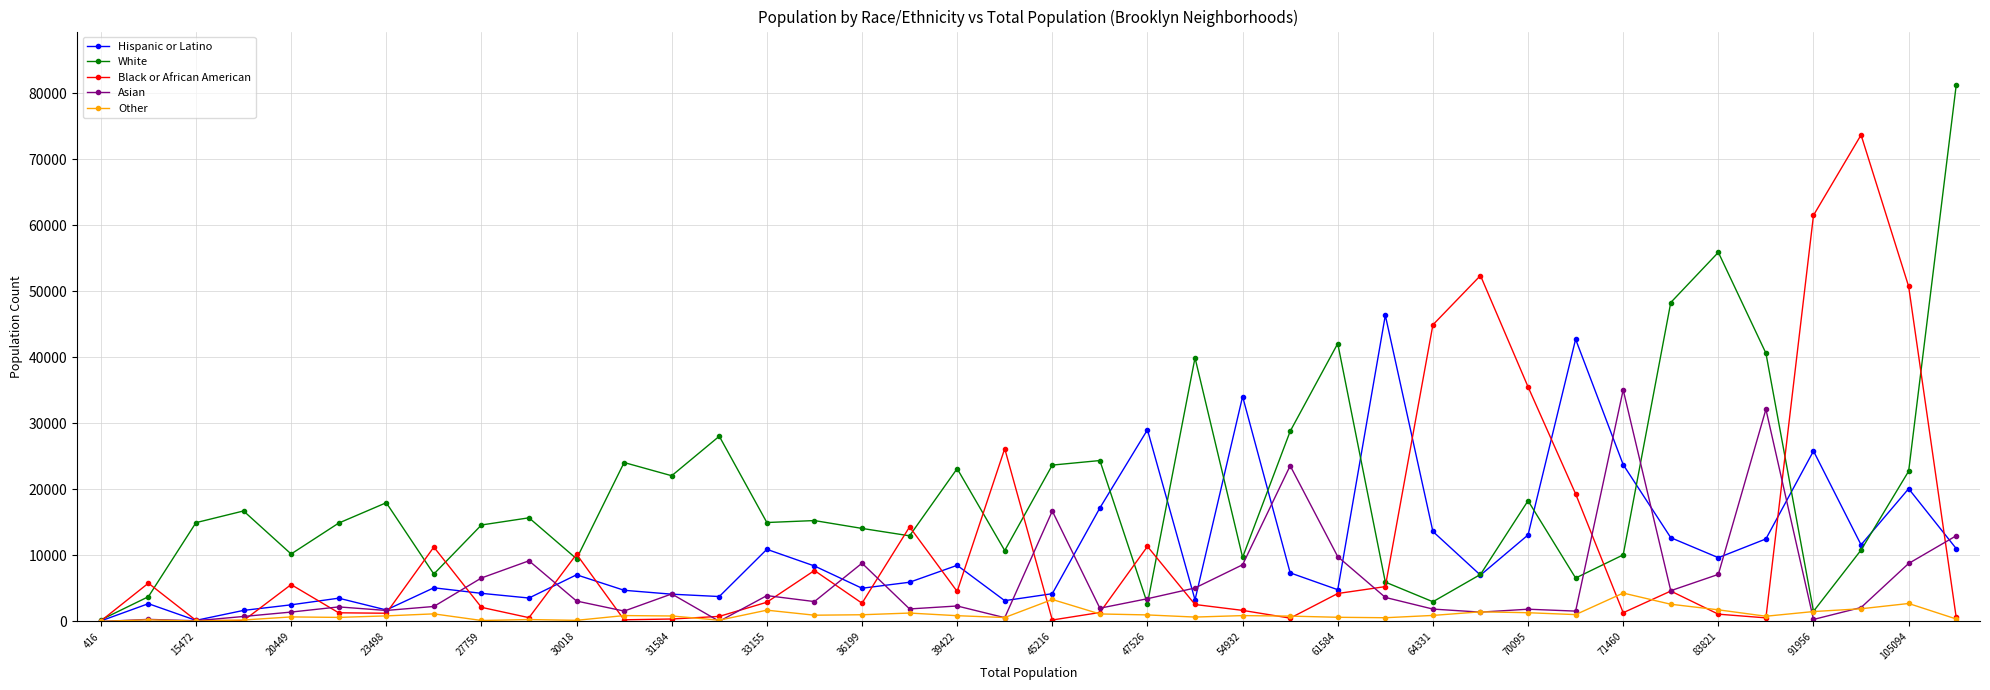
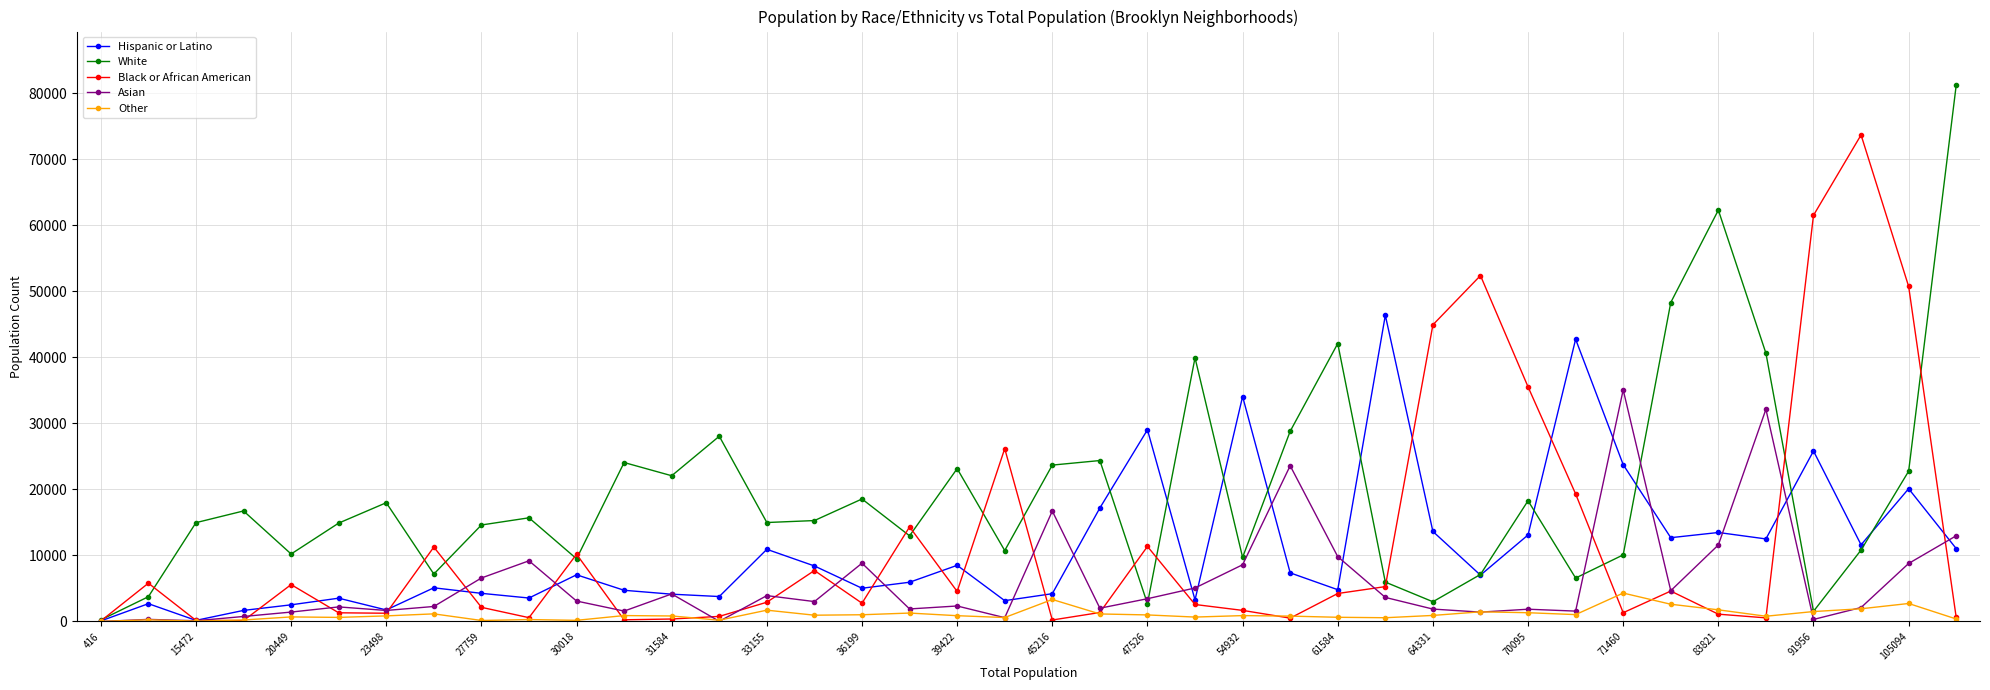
  {
    "Hispanic or Latino": {
      "20449": 3000,
      "27759": 4000,
      "30018": 7000,
      "33155": 11000,
      "36199": 5000,
      "39422": 9000,
      "45216": 4000,
      "47526": 29000,
      "54932": 34000,
      "61584": 5000,
      "64331": 14000,
      "70095": 13000,
      "71460": 24000,
-     "83821": 10000,
+     "83821": 13000,
      "91956": 26000,
      "105094": 20000
    },
    "White": {
      "15472": 15000,
      "20449": 10000,
      "23498": 18000,
      "27759": 15000,
      "30018": 9000,
      "31584": 22000,
      "33155": 15000,
-     "36199": 14000,
+     "36199": 19000,
      "39422": 23000,
      "45216": 24000,
      "47526": 3000,
      "54932": 10000,
      "61584": 42000,
      "64331": 3000,
      "70095": 18000,
      "71460": 10000,
-     "83821": 56000,
+     "83821": 62000,
      "105094": 23000
    },
    "Black or African American": {
      "20449": 6000,
      "23498": 1000,
      "27759": 2000,
      "30018": 10000,
      "31584": 0,
      "33155": 3000,
      "36199": 3000,
      "39422": 5000,
      "45216": 0,
      "47526": 11000,
      "54932": 2000,
      "61584": 4000,
      "64331": 45000,
      "70095": 36000,
      "71460": 1000,
      "83821": 1000,
      "91956": 61000,
      "105094": 51000
    },
    "Asian": {
      "20449": 1000,
      "27759": 7000,
      "30018": 3000,
      "33155": 4000,
      "36199": 9000,
      "39422": 2000,
      "45216": 17000,
      "47526": 3000,
      "54932": 9000,
      "61584": 10000,
      "64331": 2000,
      "70095": 2000,
      "71460": 35000,
-     "83821": 7000,
+     "83821": 12000,
      "91956": 0,
      "105094": 9000
    },
    "Other": {
      "20449": 1000,
      "23498": 1000,
      "27759": 0,
      "30018": 0,
      "31584": 1000,
      "33155": 2000,
      "36199": 1000,
      "39422": 1000,
      "45216": 3000,
      "47526": 1000,
      "54932": 1000,
      "61584": 1000,
      "64331": 1000,
      "70095": 1000,
      "71460": 4000,
      "83821": 2000,
      "105094": 3000
    }
  }
